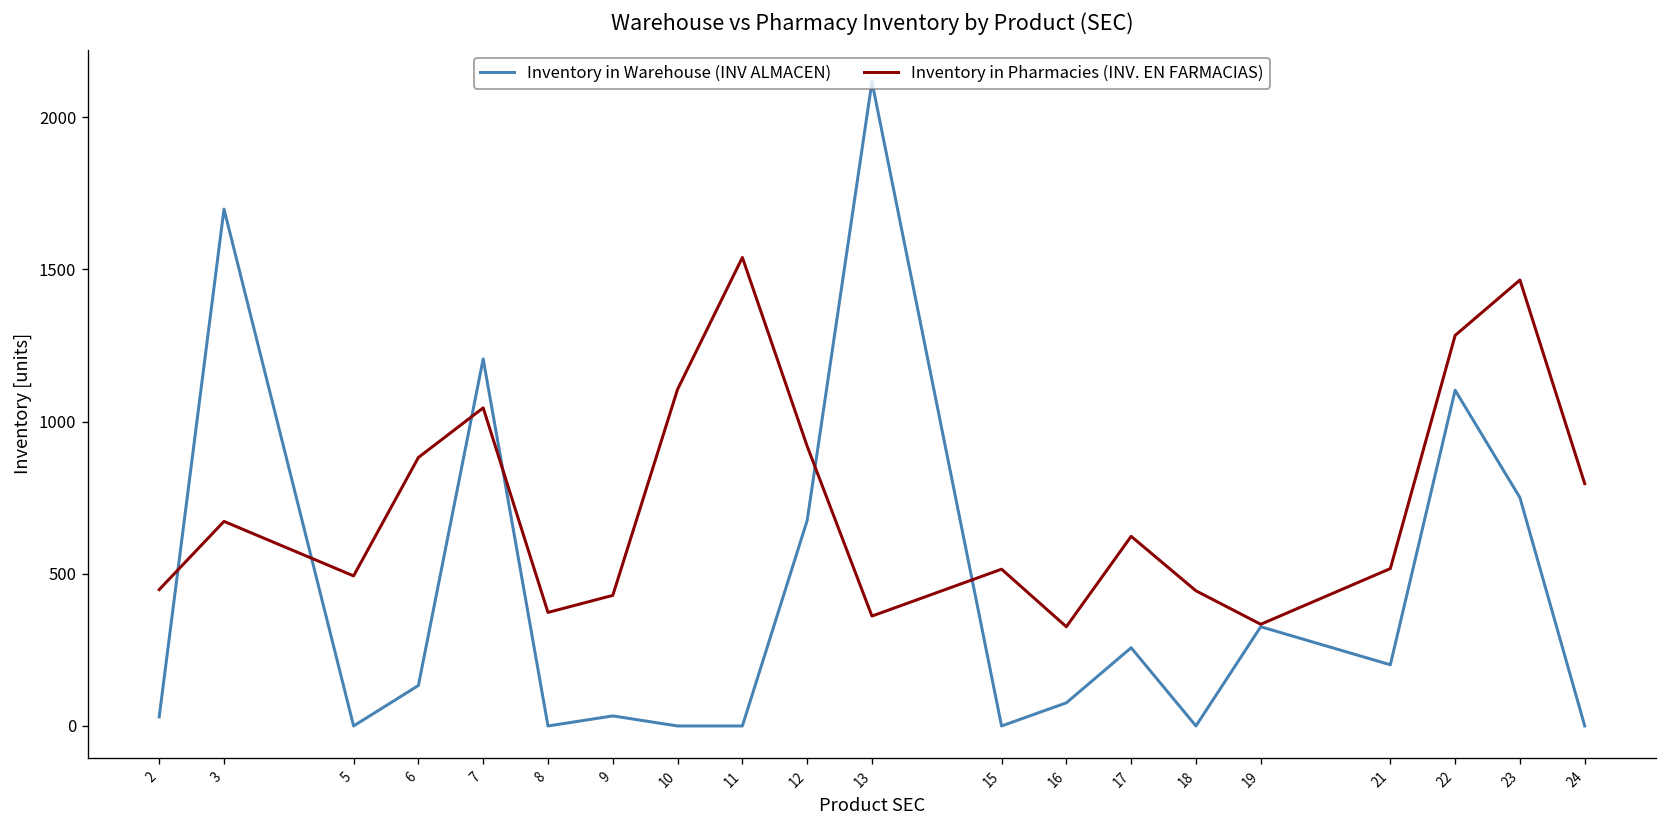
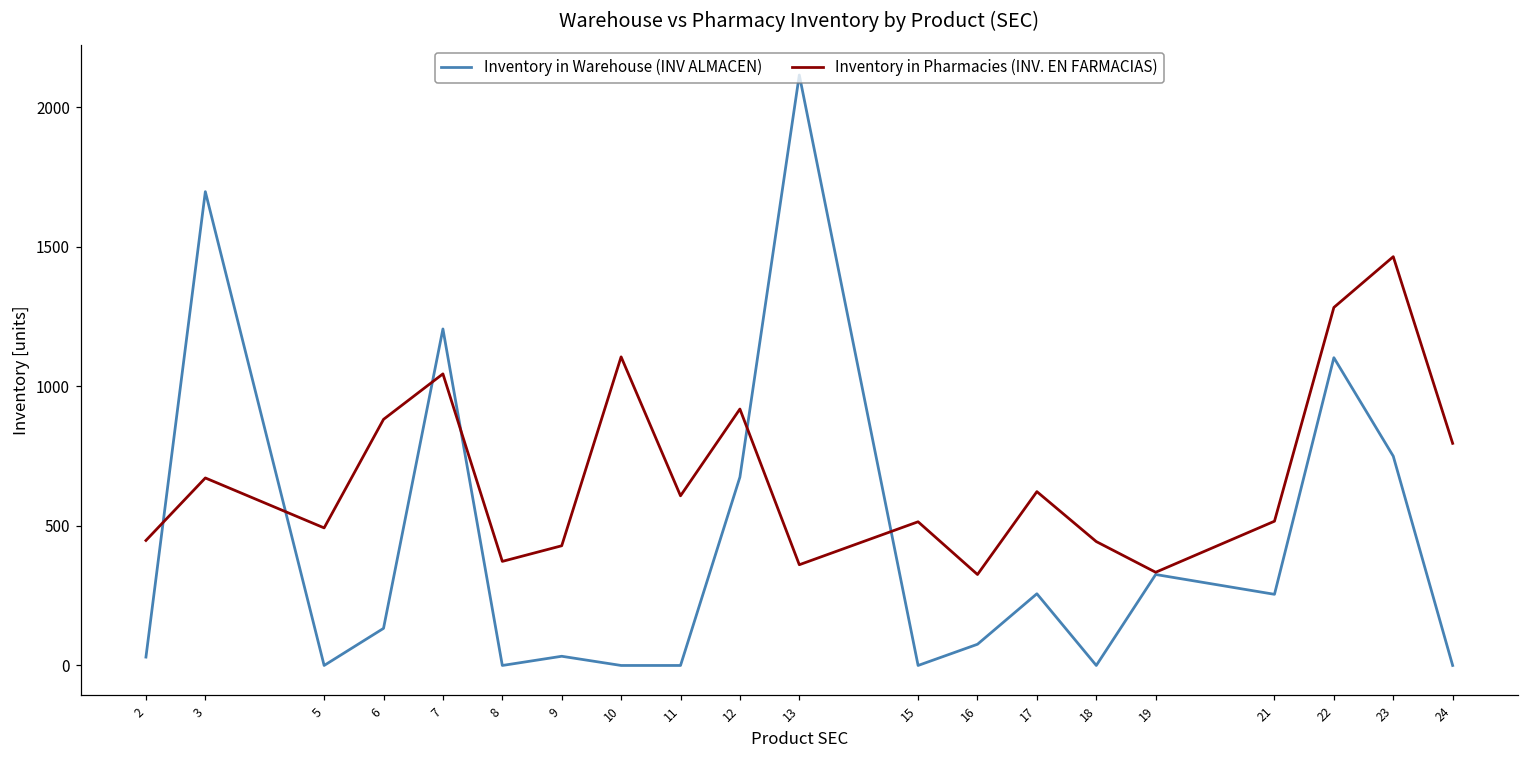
  {
    "Inventory in Warehouse (INV ALMACEN)": {
      "2": 30,
      "3": 1700,
      "5": 0,
      "6": 130,
      "7": 1210,
      "8": 0,
      "9": 30,
      "10": 0,
      "11": 0,
      "12": 680,
      "15": 0,
      "16": 80,
      "17": 260,
      "18": 0,
-     "21": 200,
+     "21": 260,
      "22": 1100,
      "23": 750,
      "24": 0
    },
    "Inventory in Pharmacies (INV. EN FARMACIAS)": {
      "2": 450,
      "3": 670,
      "5": 490,
      "6": 880,
      "7": 1050,
      "8": 370,
      "9": 430,
      "10": 1110,
-     "11": 1540,
+     "11": 610,
      "12": 920,
      "13": 360,
      "15": 520,
      "16": 330,
      "17": 620,
      "18": 440,
      "21": 520,
      "22": 1280,
      "23": 1470,
      "24": 800
    }
  }
